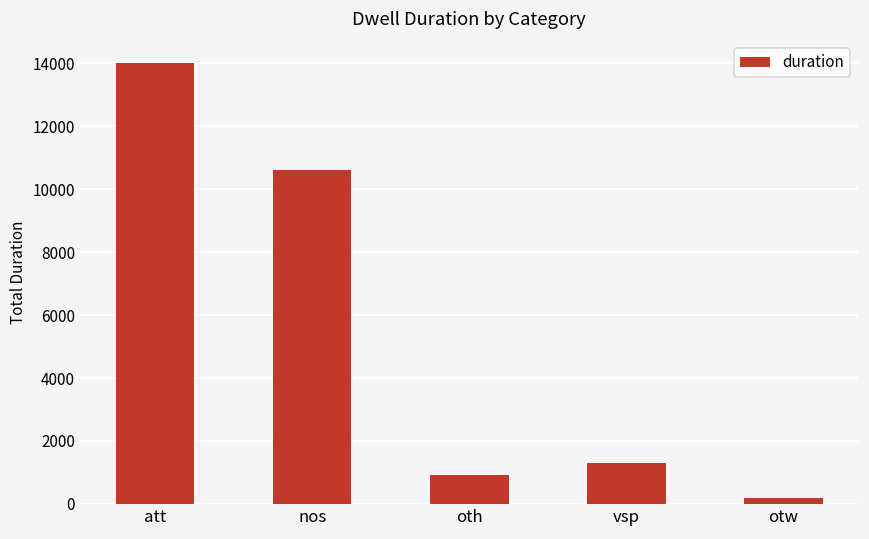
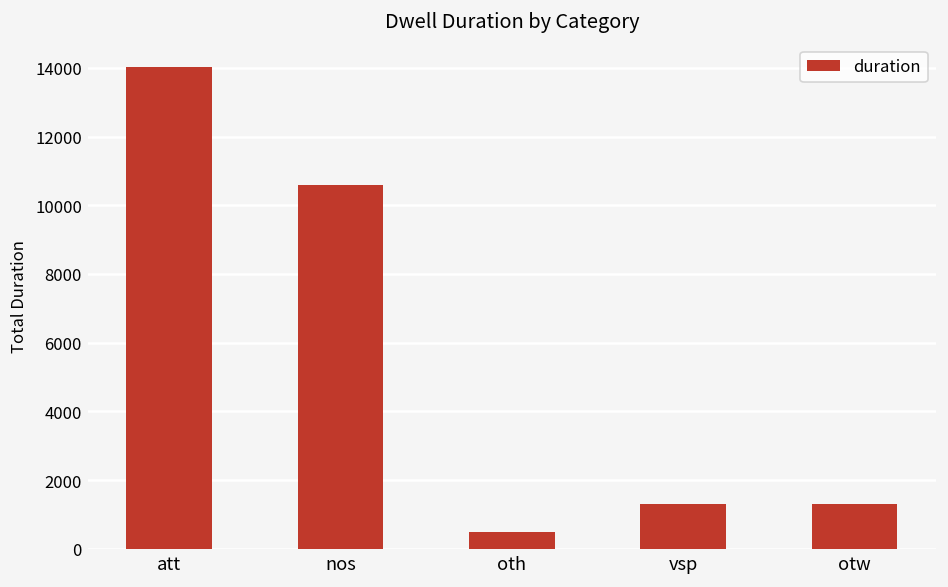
  {
    "att": 14000,
    "nos": 10600,
-   "oth": 900,
+   "oth": 500,
    "vsp": 1300,
-   "otw": 200
+   "otw": 1300
  }
